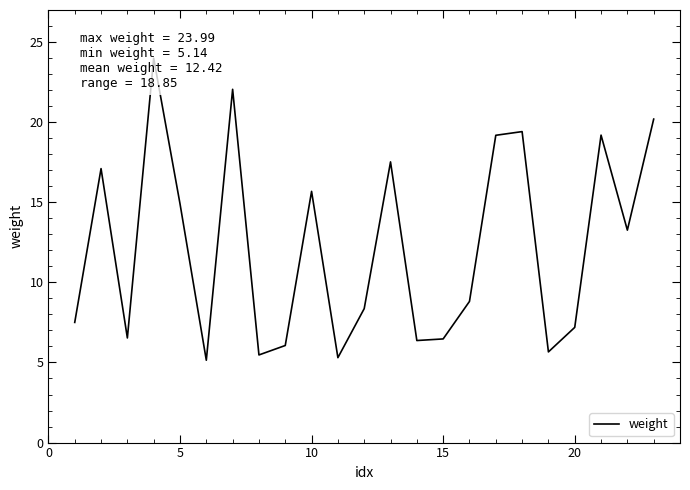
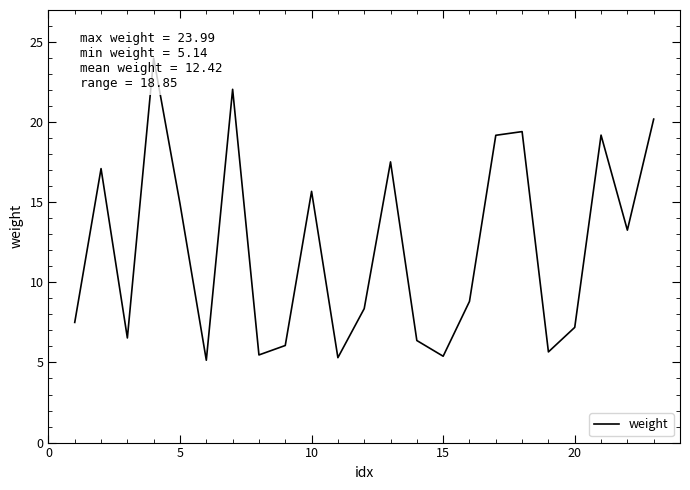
  {
    "5": 14.9,
    "10": 15.7,
-   "15": 6.5,
+   "15": 5.4,
    "20": 7.2
  }
